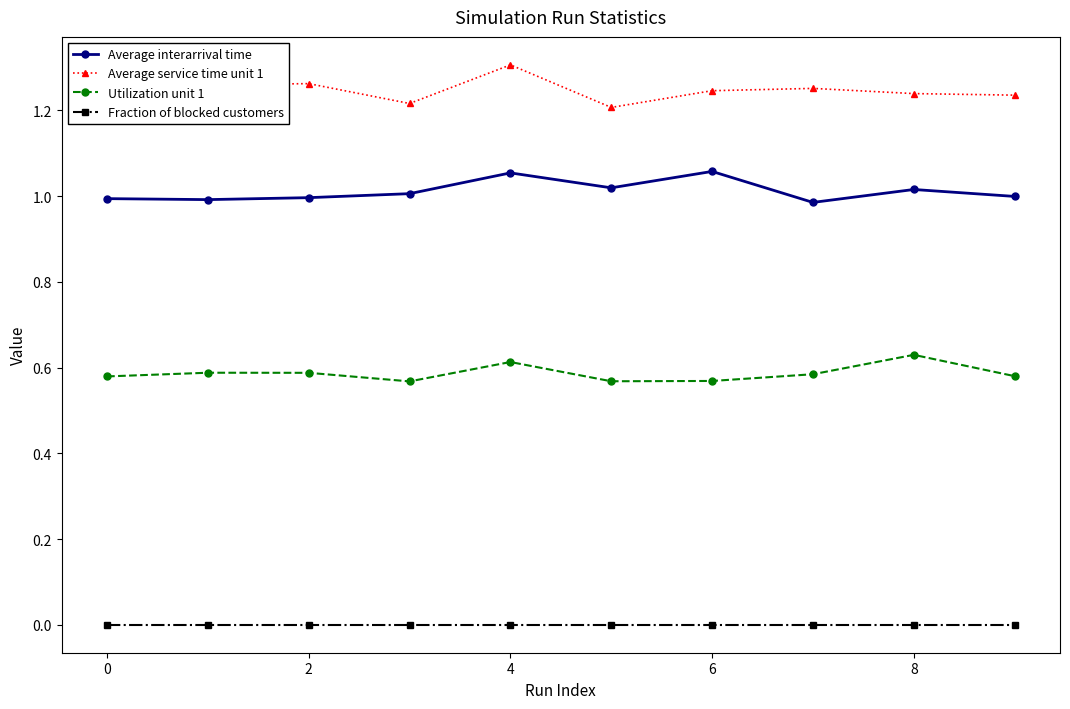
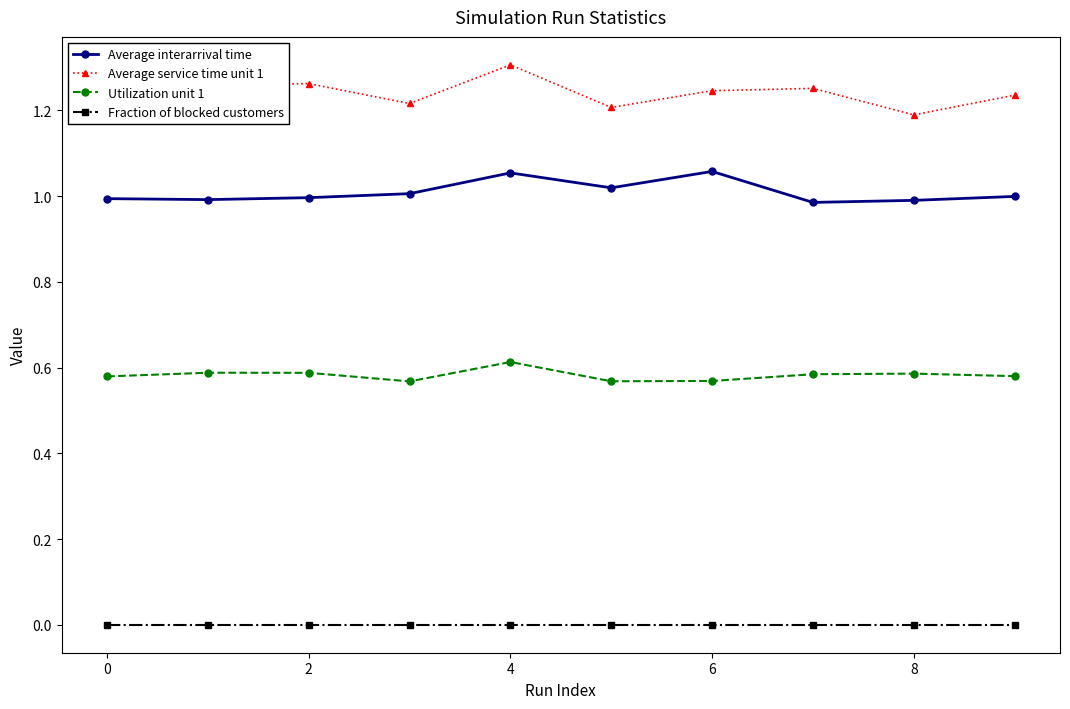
  {
    "Average interarrival time": {
      "0": 0.99,
      "2": 1.00,
      "4": 1.05,
      "6": 1.06,
-     "8": 1.02
+     "8": 0.99
    },
    "Average service time unit 1": {
      "2": 1.26,
      "4": 1.31,
      "6": 1.25,
-     "8": 1.24
+     "8": 1.19
    },
    "Utilization unit 1": {
      "0": 0.58,
      "2": 0.59,
      "4": 0.61,
      "6": 0.57,
-     "8": 0.63
+     "8": 0.59
    },
    "Fraction of blocked customers": {
      "0": 0.00,
      "2": 0.00,
      "4": 0.00,
      "6": 0.00,
      "8": 0.00
    }
  }
